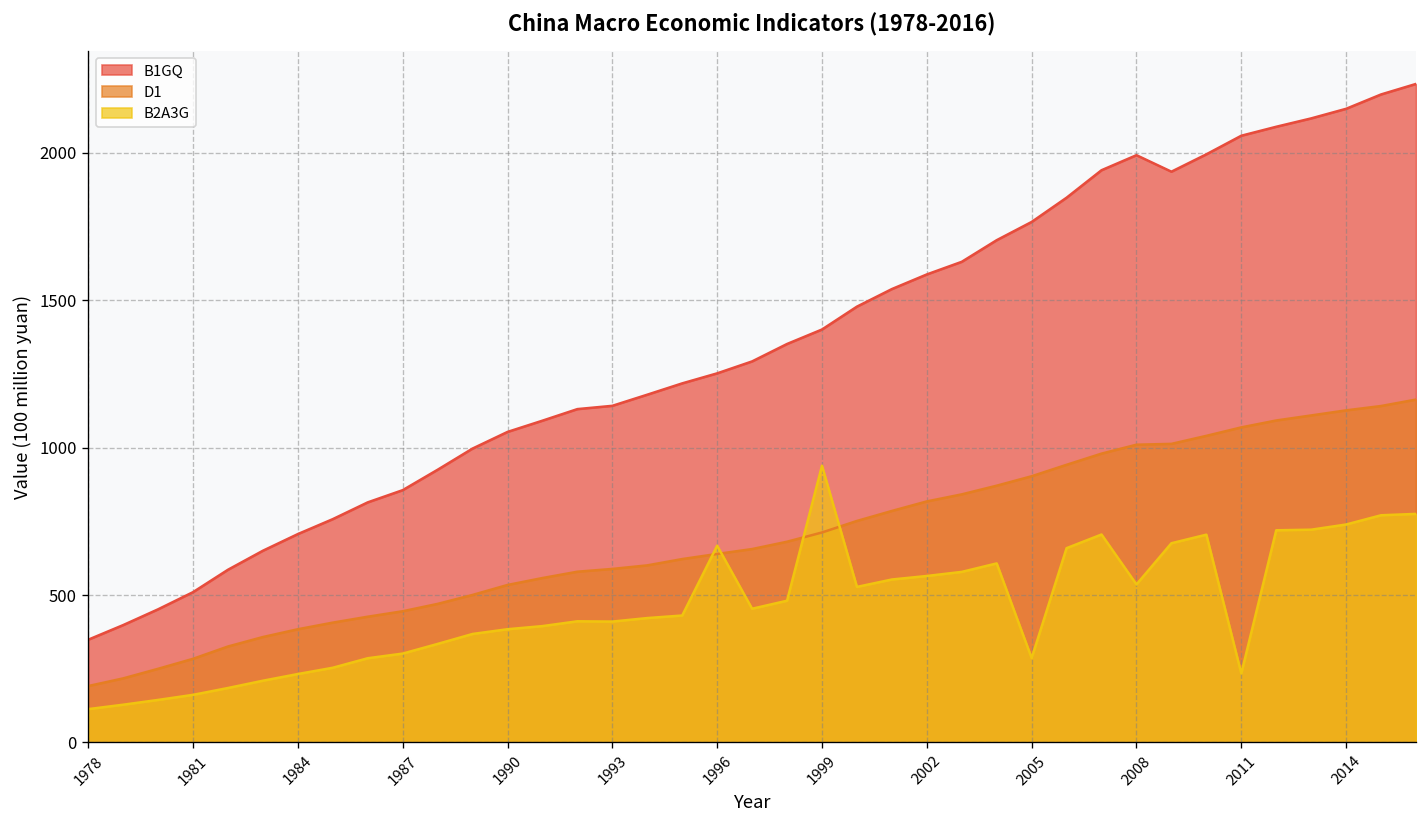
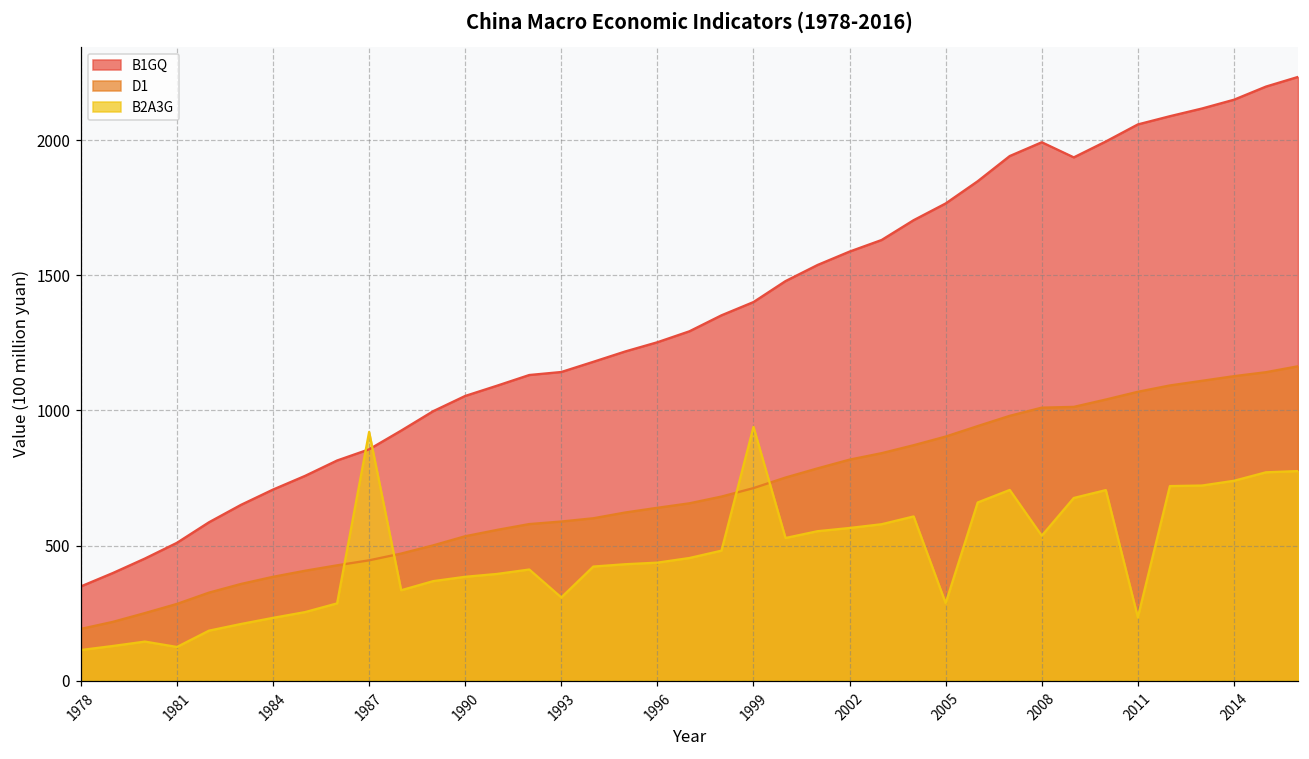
  {
    "B2A3G": {
      "1978": 110,
-     "1981": 160,
+     "1981": 120,
      "1984": 230,
-     "1987": 300,
+     "1987": 920,
      "1990": 380,
-     "1993": 410,
-     "1996": 670,
+     "1993": 310,
+     "1996": 440,
      "1999": 940,
      "2002": 560,
      "2005": 290,
      "2008": 540,
      "2011": 230,
      "2014": 740
    }
  }
